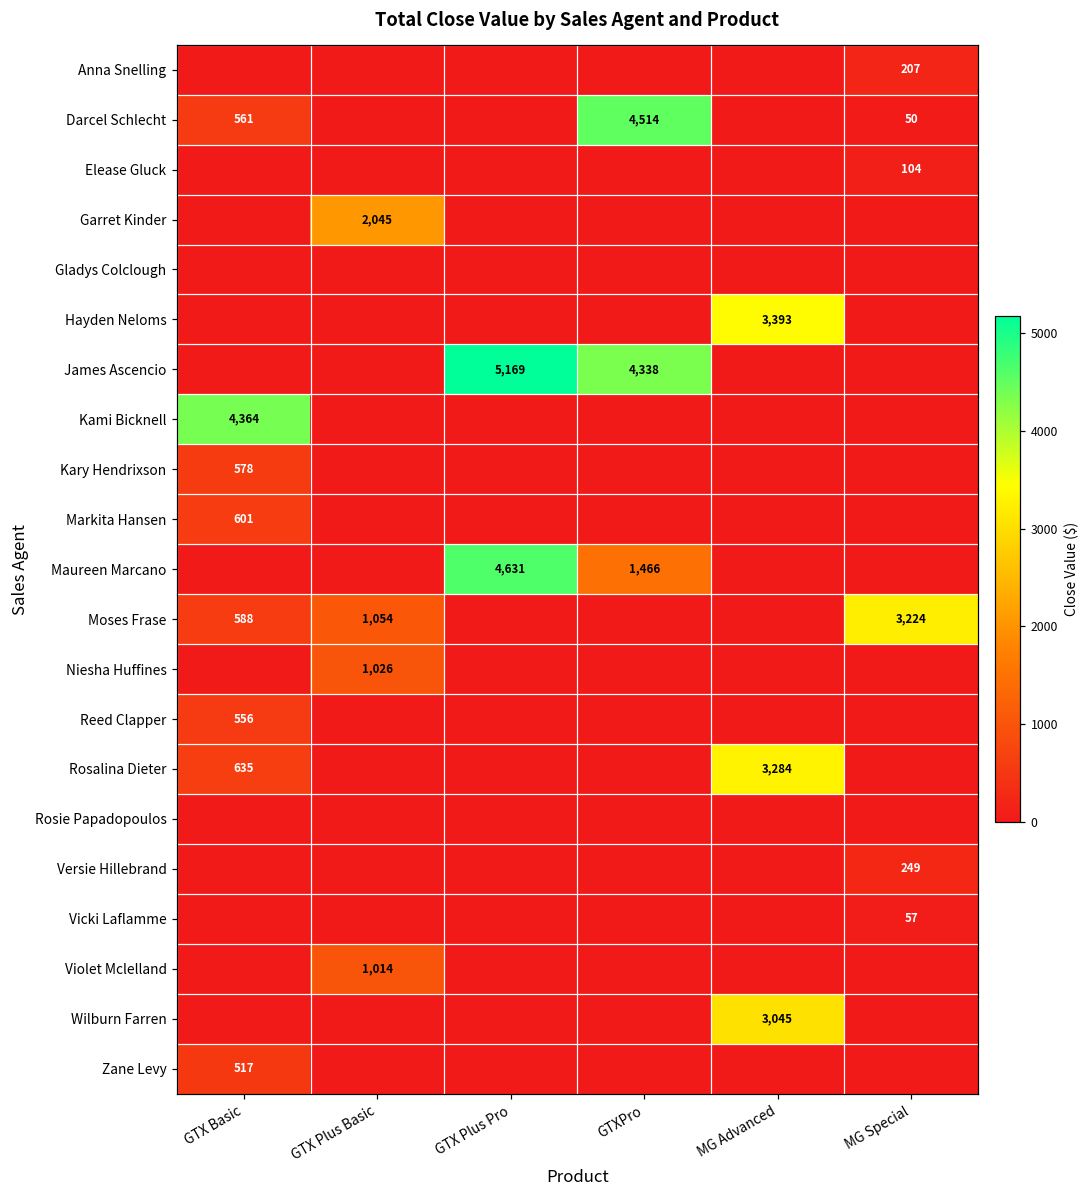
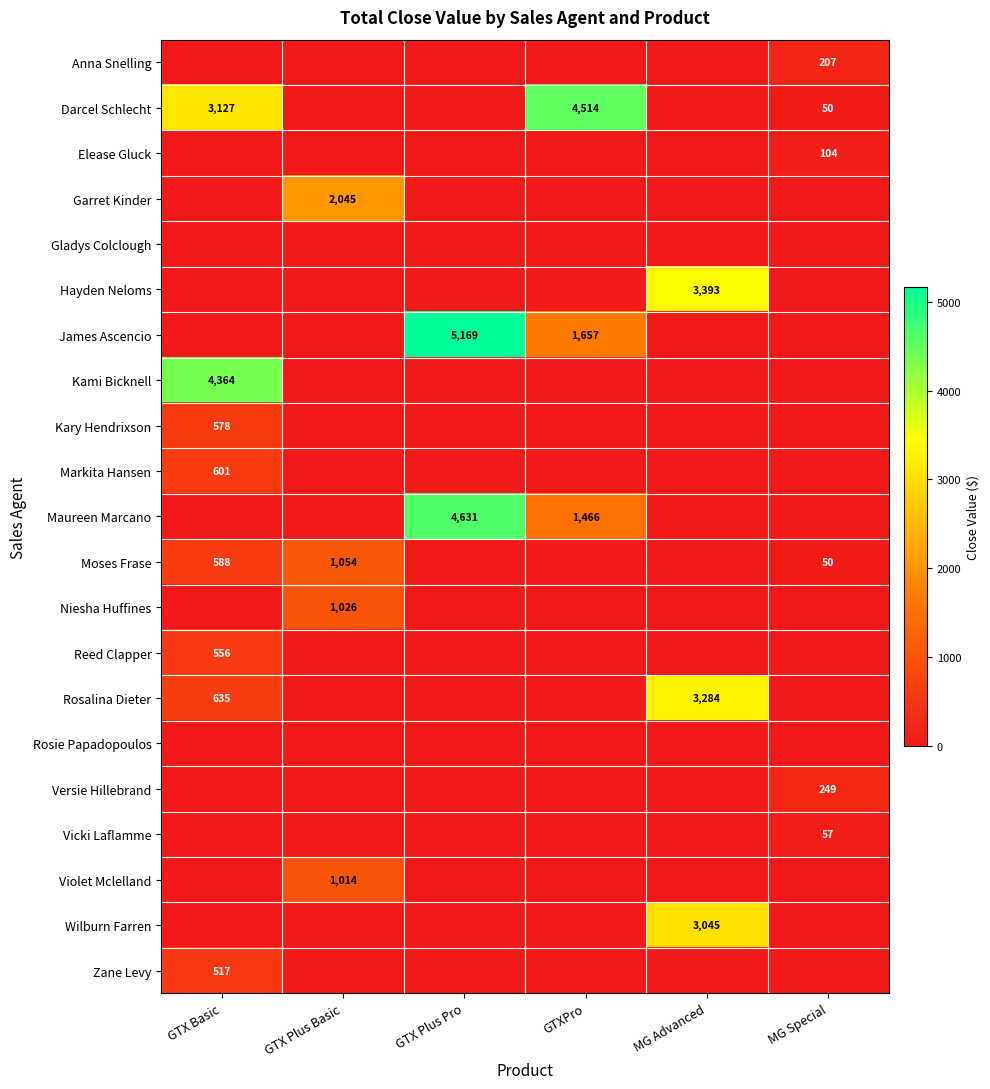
  {
    "Anna Snelling": {
      "MG Special": "207"
    },
    "Darcel Schlecht": {
-     "GTX Basic": "561",
+     "GTX Basic": "3,127",
      "GTXPro": "4,514",
      "MG Special": "50"
    },
    "Elease Gluck": {
      "MG Special": "104"
    },
    "Garret Kinder": {
      "GTX Plus Basic": "2,045"
    },
    "Hayden Neloms": {
      "MG Advanced": "3,393"
    },
    "James Ascencio": {
      "GTX Plus Pro": "5,169",
-     "GTXPro": "4,338"
+     "GTXPro": "1,657"
    },
    "Kami Bicknell": {
      "GTX Basic": "4,364"
    },
    "Kary Hendrixson": {
      "GTX Basic": "578"
    },
    "Markita Hansen": {
      "GTX Basic": "601"
    },
    "Maureen Marcano": {
      "GTX Plus Pro": "4,631",
      "GTXPro": "1,466"
    },
    "Moses Frase": {
      "GTX Basic": "588",
      "GTX Plus Basic": "1,054",
-     "MG Special": "3,224"
+     "MG Special": "50"
    },
    "Niesha Huffines": {
      "GTX Plus Basic": "1,026"
    },
    "Reed Clapper": {
      "GTX Basic": "556"
    },
    "Rosalina Dieter": {
      "GTX Basic": "635",
      "MG Advanced": "3,284"
    },
    "Versie Hillebrand": {
      "MG Special": "249"
    },
    "Vicki Laflamme": {
      "MG Special": "57"
    },
    "Violet Mclelland": {
      "GTX Plus Basic": "1,014"
    },
    "Wilburn Farren": {
      "MG Advanced": "3,045"
    },
    "Zane Levy": {
      "GTX Basic": "517"
    }
  }
